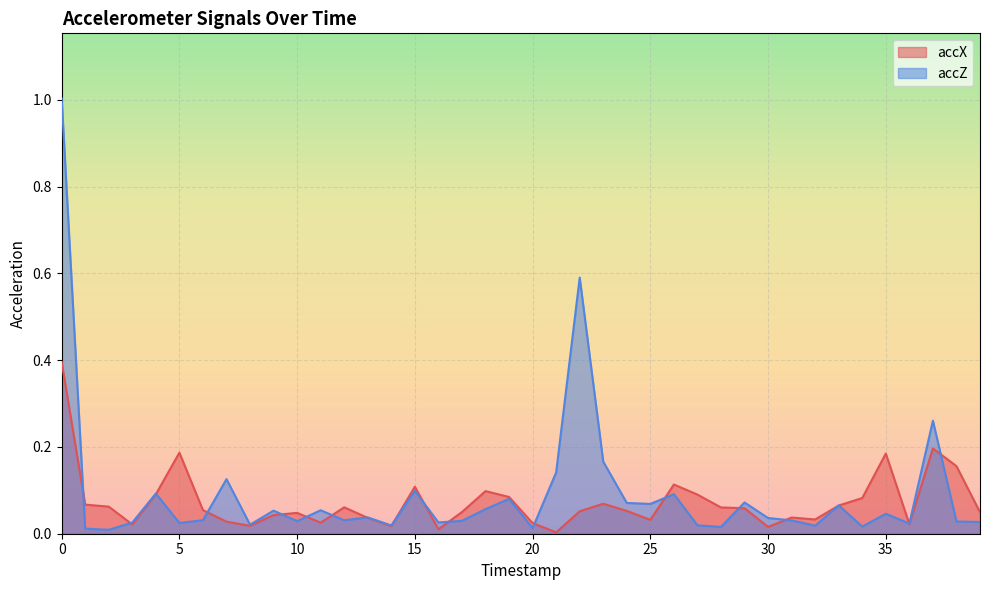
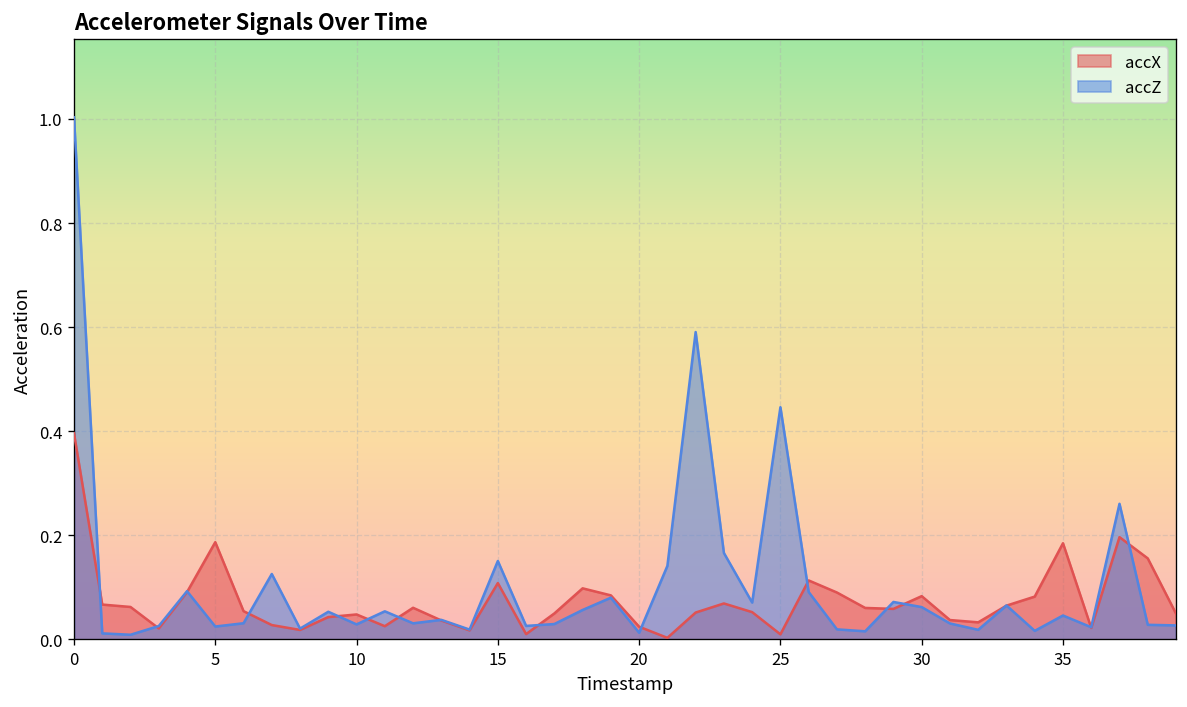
  {
    "accX": {
      "0": 0.40,
      "5": 0.19,
      "10": 0.05,
      "15": 0.11,
      "20": 0.02,
-     "25": 0.03,
-     "30": 0.02,
+     "25": 0.01,
+     "30": 0.08,
      "35": 0.18
    },
    "accZ": {
      "0": 1.00,
      "5": 0.02,
      "10": 0.03,
-     "15": 0.10,
+     "15": 0.15,
      "20": 0.01,
-     "25": 0.07,
-     "30": 0.04,
+     "25": 0.45,
+     "30": 0.06,
      "35": 0.05
    }
  }
